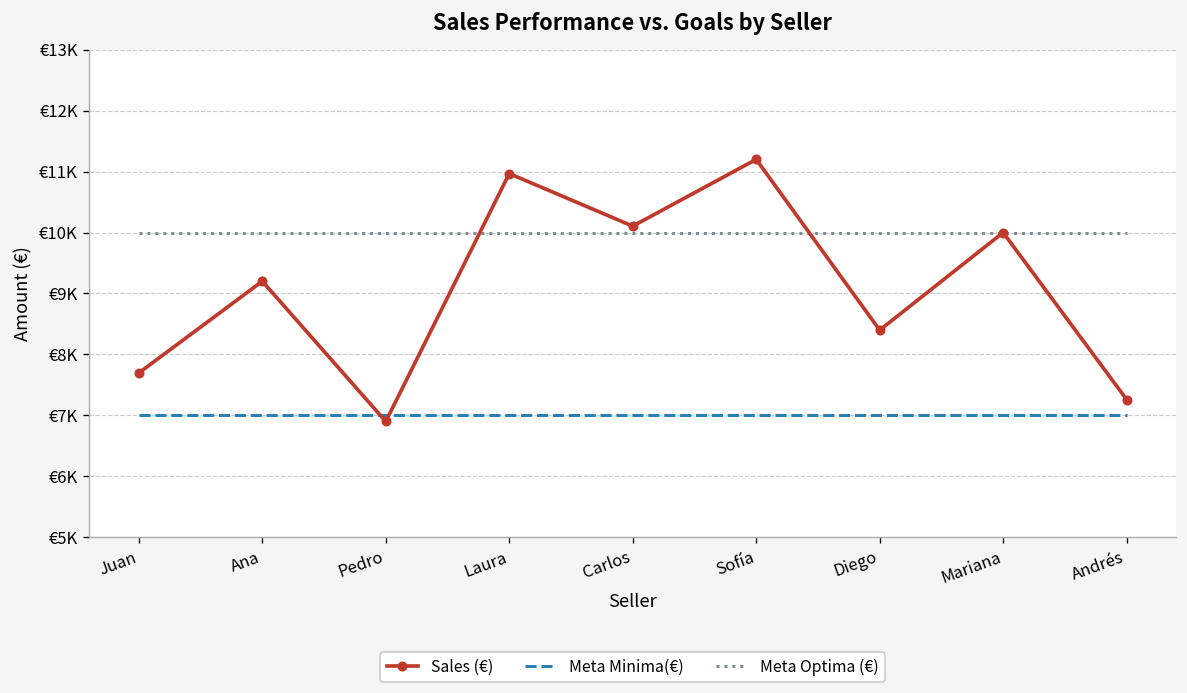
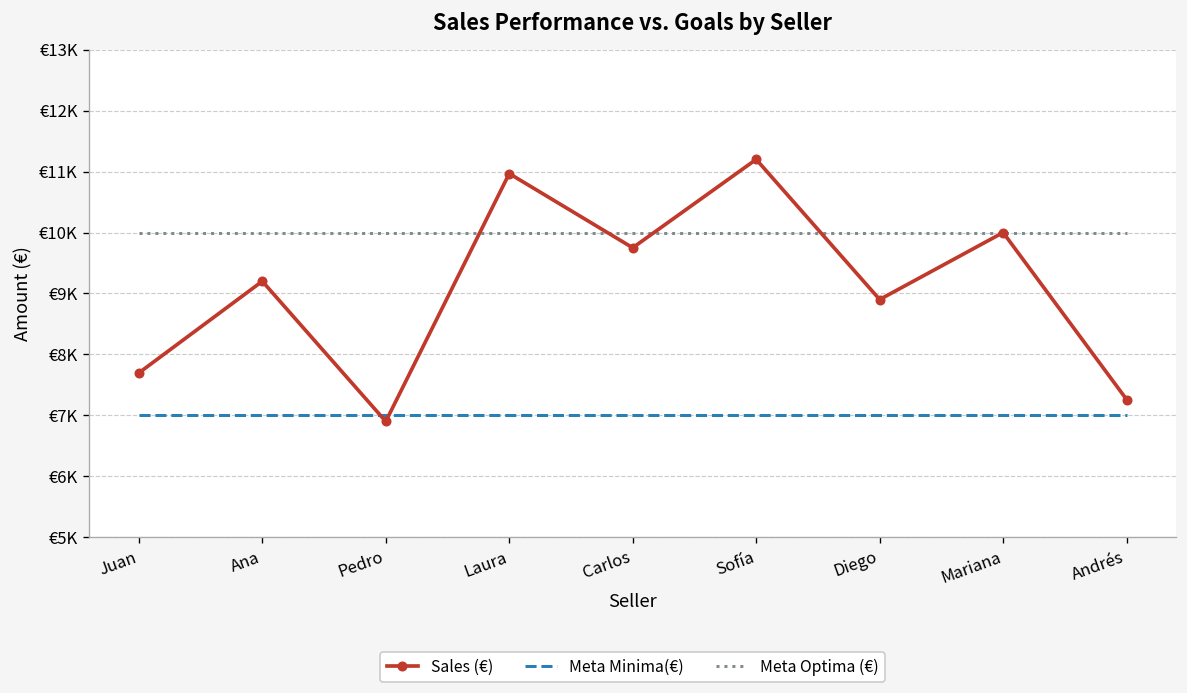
  {
    "Sales (€)": {
      "Juan": "€7700",
      "Ana": "€9200",
      "Pedro": "€6900",
      "Laura": "€11000",
-     "Carlos": "€10100",
+     "Carlos": "€9800",
      "Sofía": "€11200",
-     "Diego": "€8400",
+     "Diego": "€8900",
      "Andrés": "€7300"
    },
    "Meta Minima(€)": {
      "Juan": "€7000",
      "Ana": "€7000",
      "Pedro": "€7000",
      "Laura": "€7000",
      "Carlos": "€7000",
      "Sofía": "€7000",
      "Diego": "€7000",
      "Mariana": "€7000",
      "Andrés": "€7000"
    },
    "Meta Optima (€)": {
      "Juan": "€10000",
      "Ana": "€10000",
      "Pedro": "€10000",
      "Laura": "€10000",
      "Carlos": "€10000",
      "Sofía": "€10000",
      "Diego": "€10000",
      "Andrés": "€10000"
    }
  }
